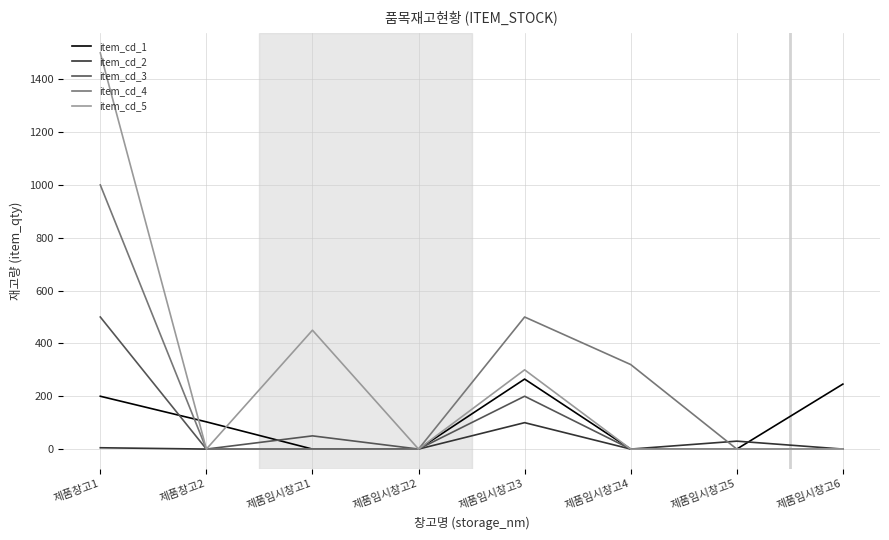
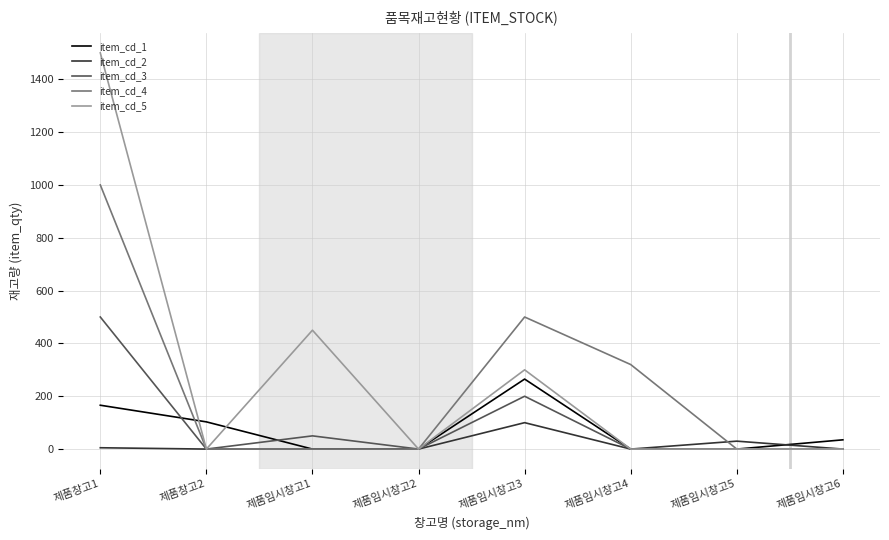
  {
    "item_cd_1": {
-     "제품창고1": 200,
+     "제품창고1": 170,
      "제품창고2": 100,
      "제품임시창고3": 270,
-     "제품임시창고6": 250
+     "제품임시창고6": 40
    }
  }
